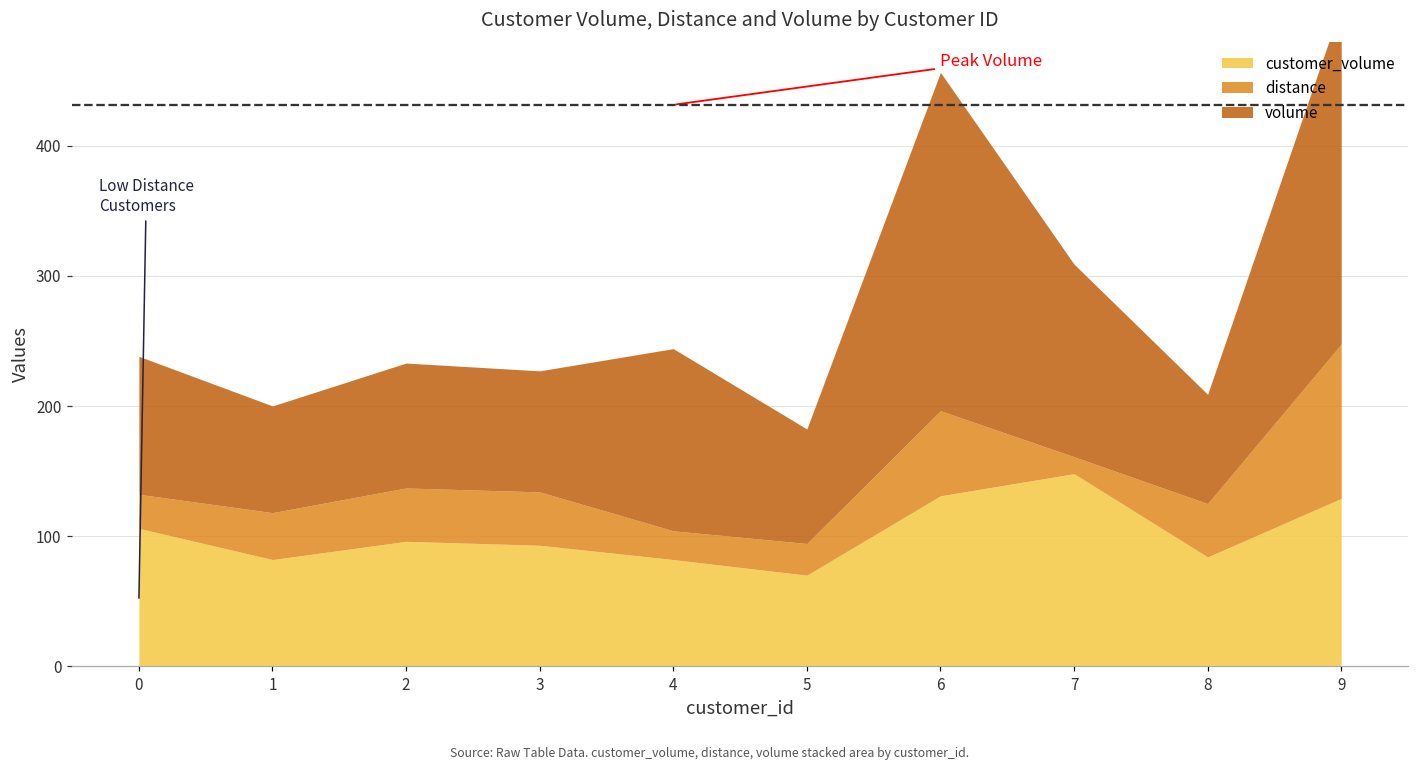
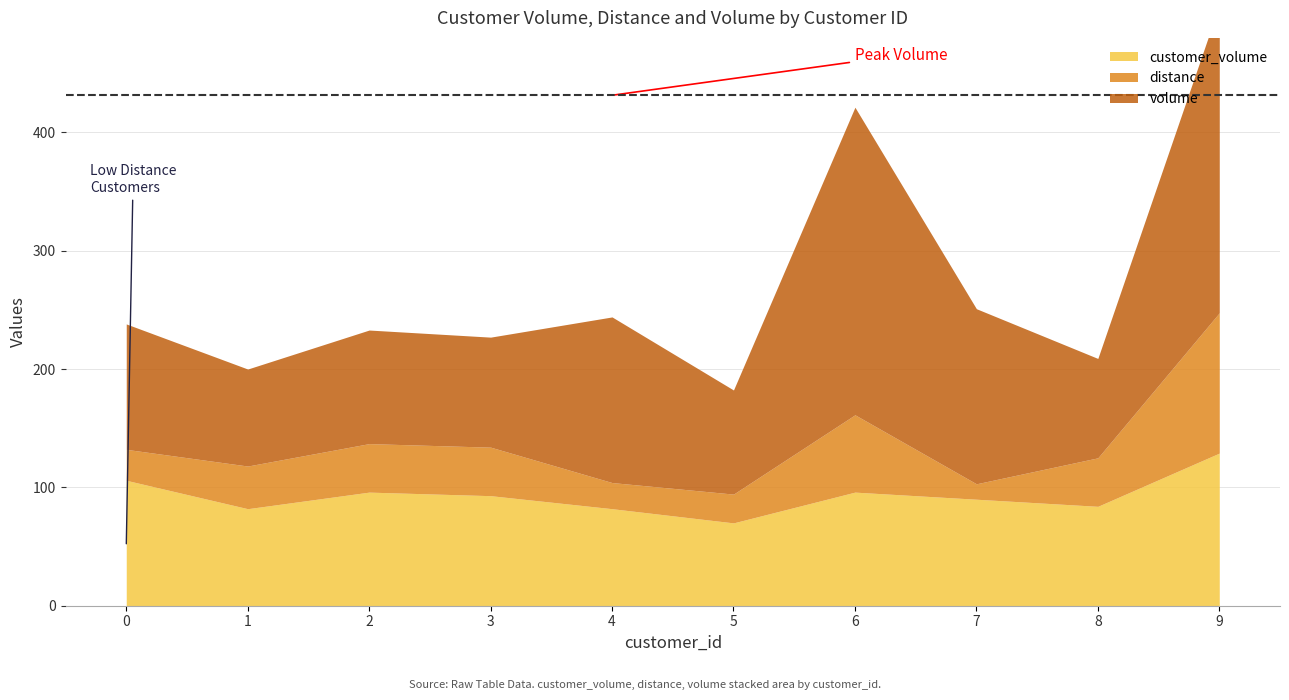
  {
    "customer_volume": {
      "0": 106,
      "1": 82,
      "2": 96,
      "3": 93,
      "4": 82,
      "5": 70,
-     "6": 131,
-     "7": 148,
+     "6": 96,
+     "7": 90,
      "8": 84,
      "9": 129
    }
  }
